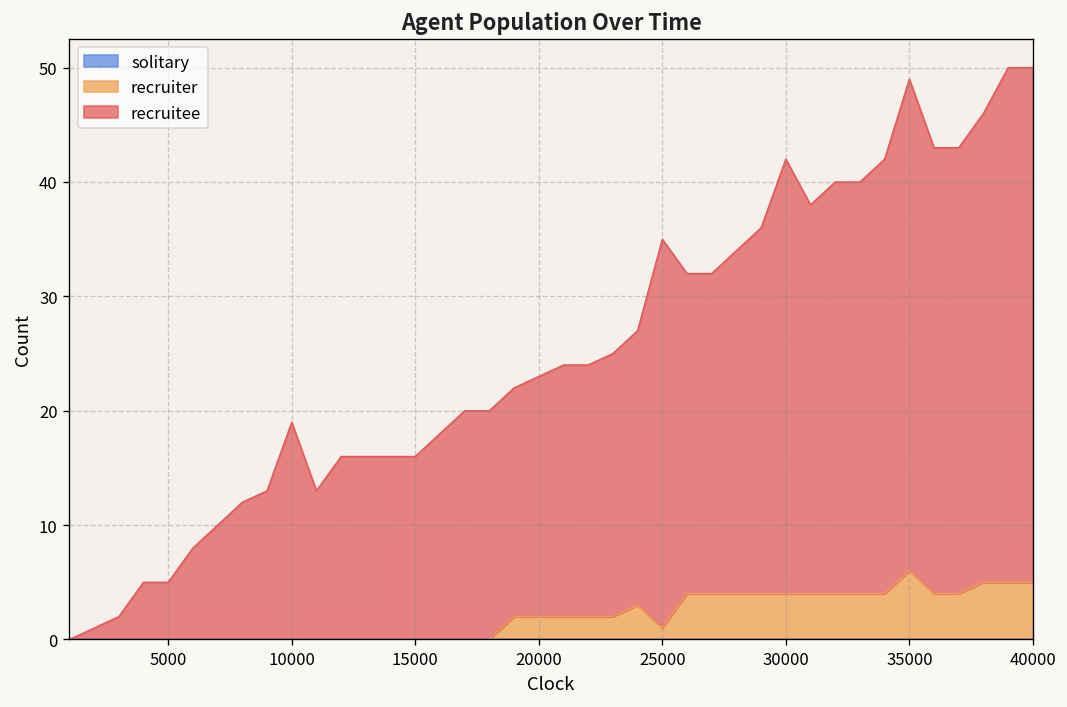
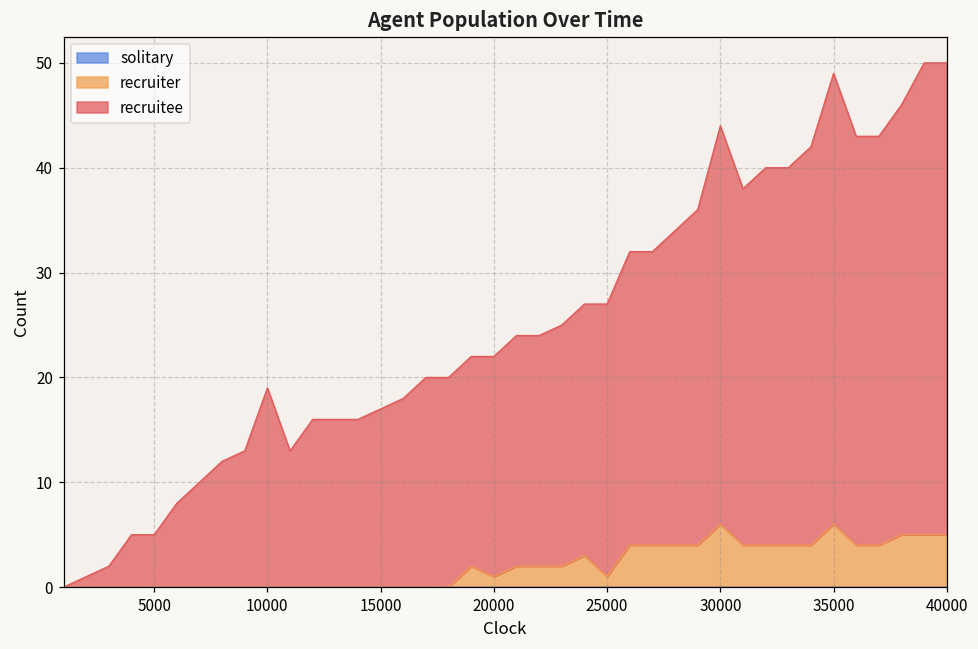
  {
    "solitary": {
      "20000": 0,
      "25000": 0,
      "30000": 0,
      "35000": 0,
      "40000": 0
    },
    "recruiter": {
-     "20000": 2,
+     "20000": 1,
      "25000": 1,
-     "30000": 4,
+     "30000": 6,
      "35000": 6,
      "40000": 5
    },
    "recruitee": {
      "5000": 5,
      "10000": 19,
-     "15000": 16,
+     "15000": 17,
      "20000": 21,
-     "25000": 34,
+     "25000": 26,
      "30000": 38,
      "35000": 43,
      "40000": 45
    }
  }
